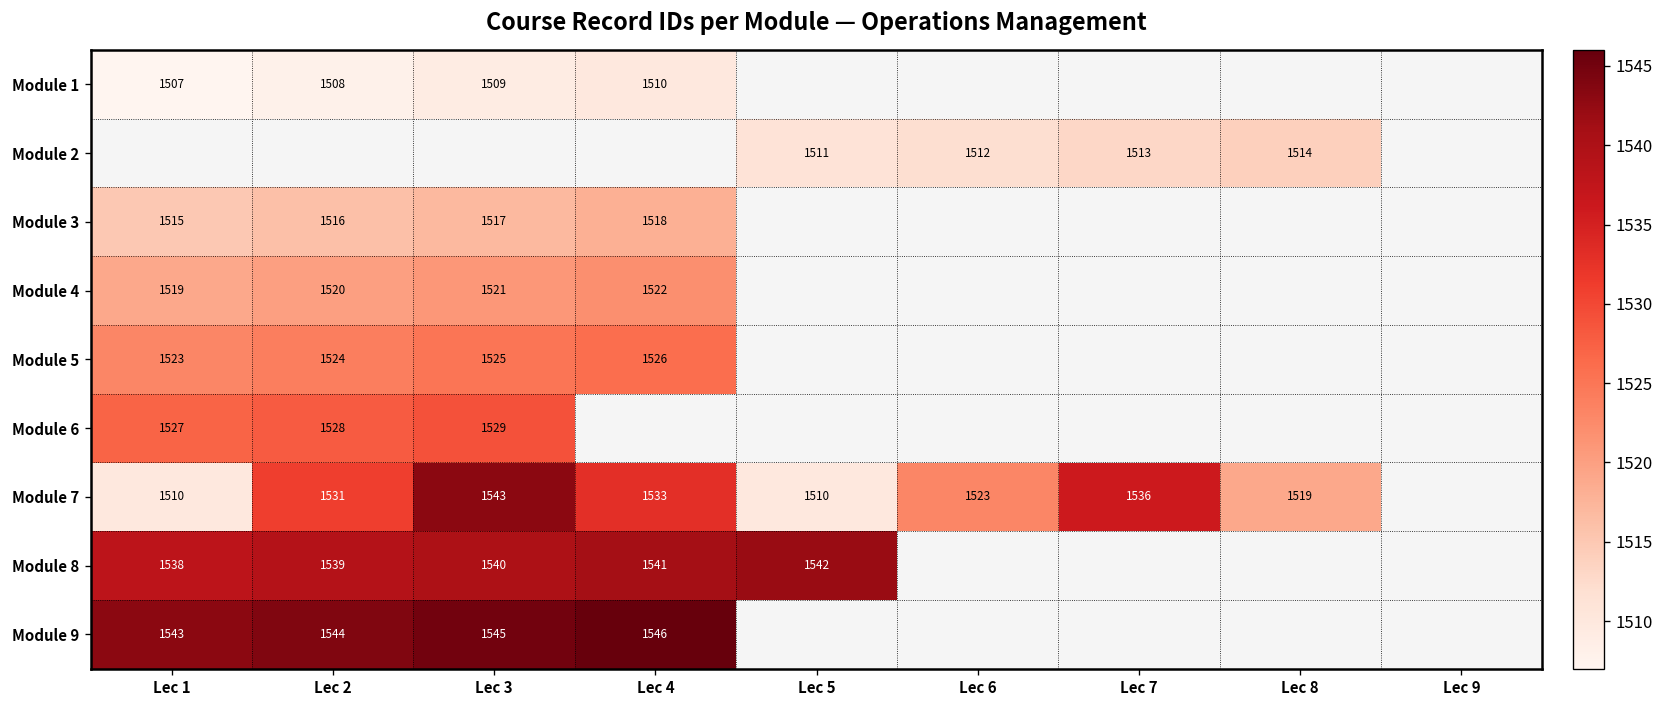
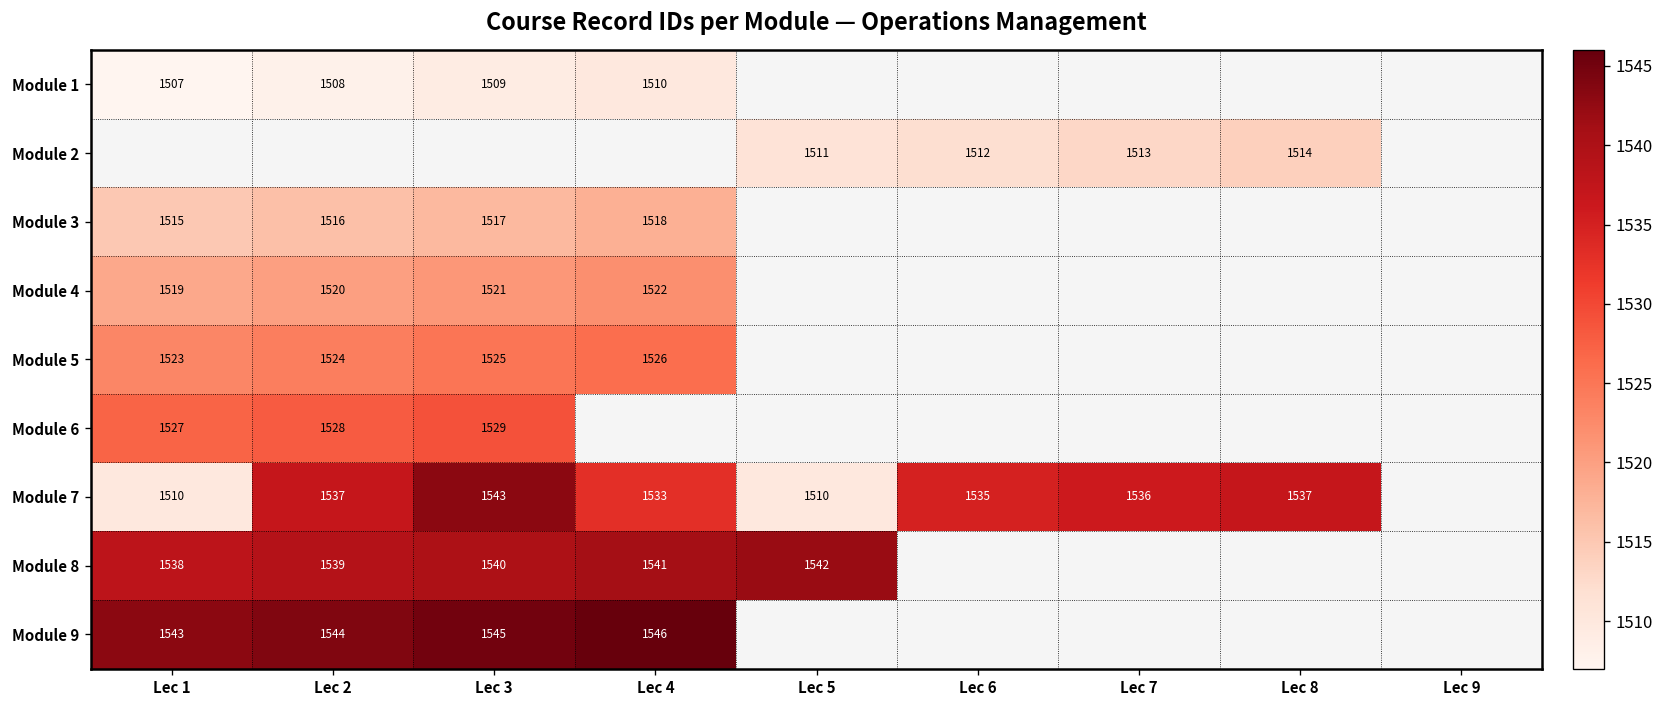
  {
    "Module 1": {
      "Lec 1": 1507,
      "Lec 2": 1508,
      "Lec 3": 1509,
      "Lec 4": 1510
    },
    "Module 2": {
      "Lec 5": 1511,
      "Lec 6": 1512,
      "Lec 7": 1513,
      "Lec 8": 1514
    },
    "Module 3": {
      "Lec 1": 1515,
      "Lec 2": 1516,
      "Lec 3": 1517,
      "Lec 4": 1518
    },
    "Module 4": {
      "Lec 1": 1519,
      "Lec 2": 1520,
      "Lec 3": 1521,
      "Lec 4": 1522
    },
    "Module 5": {
      "Lec 1": 1523,
      "Lec 2": 1524,
      "Lec 3": 1525,
      "Lec 4": 1526
    },
    "Module 6": {
      "Lec 1": 1527,
      "Lec 2": 1528,
      "Lec 3": 1529
    },
    "Module 7": {
      "Lec 1": 1510,
-     "Lec 2": 1531,
+     "Lec 2": 1537,
      "Lec 3": 1543,
      "Lec 4": 1533,
      "Lec 5": 1510,
-     "Lec 6": 1523,
+     "Lec 6": 1535,
      "Lec 7": 1536,
-     "Lec 8": 1519
+     "Lec 8": 1537
    },
    "Module 8": {
      "Lec 1": 1538,
      "Lec 2": 1539,
      "Lec 3": 1540,
      "Lec 4": 1541,
      "Lec 5": 1542
    },
    "Module 9": {
      "Lec 1": 1543,
      "Lec 2": 1544,
      "Lec 3": 1545,
      "Lec 4": 1546
    }
  }
